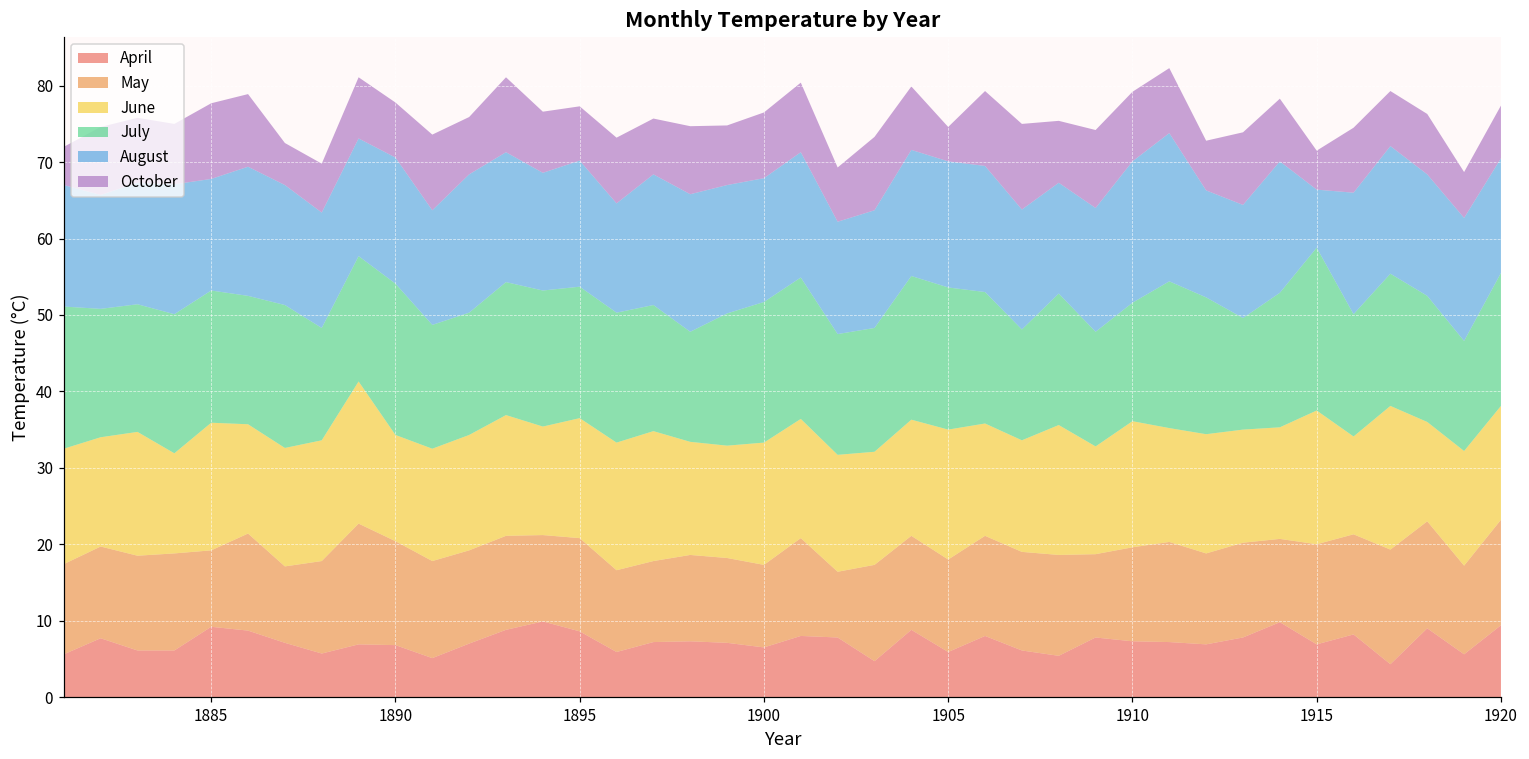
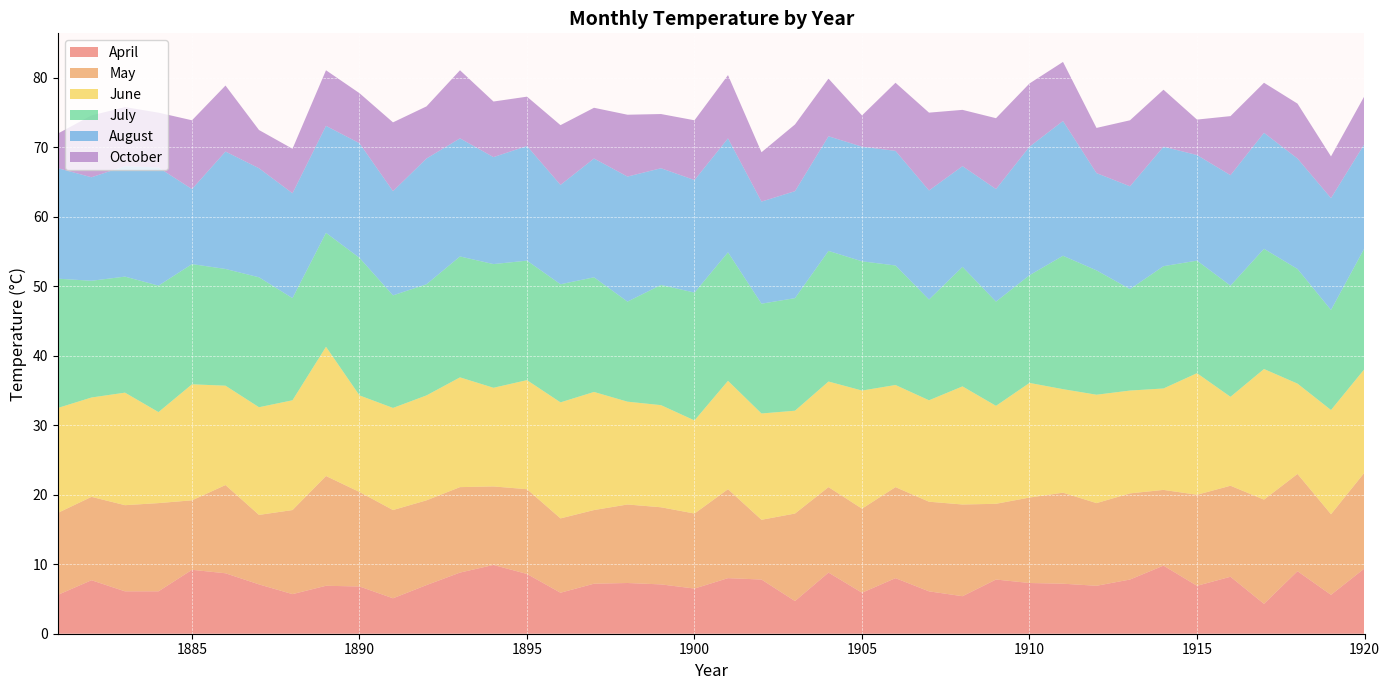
  {
    "June": {
      "1885": 17,
      "1890": 14,
      "1895": 16,
-     "1900": 16,
+     "1900": 13,
      "1905": 17,
      "1910": 17,
      "1915": 18,
      "1920": 15
    },
    "July": {
      "1885": 17,
      "1890": 20,
      "1895": 17,
      "1900": 18,
      "1905": 19,
      "1910": 16,
-     "1915": 21,
+     "1915": 16,
      "1920": 17
    },
    "August": {
-     "1885": 15,
+     "1885": 11,
      "1890": 17,
      "1895": 17,
      "1900": 16,
      "1905": 16,
      "1910": 18,
-     "1915": 8,
+     "1915": 15,
      "1920": 15
    },
    "October": {
      "1885": 10,
      "1890": 7,
      "1895": 7,
      "1900": 9,
      "1905": 5,
      "1910": 9,
      "1915": 5,
      "1920": 7
    }
  }
